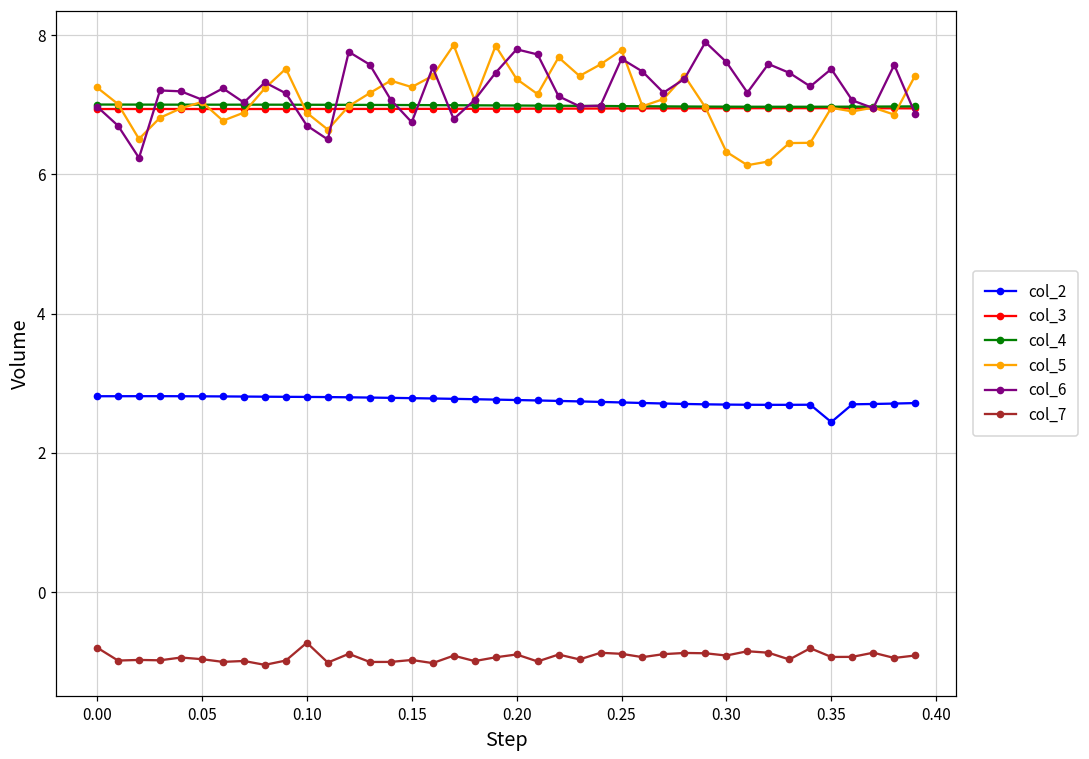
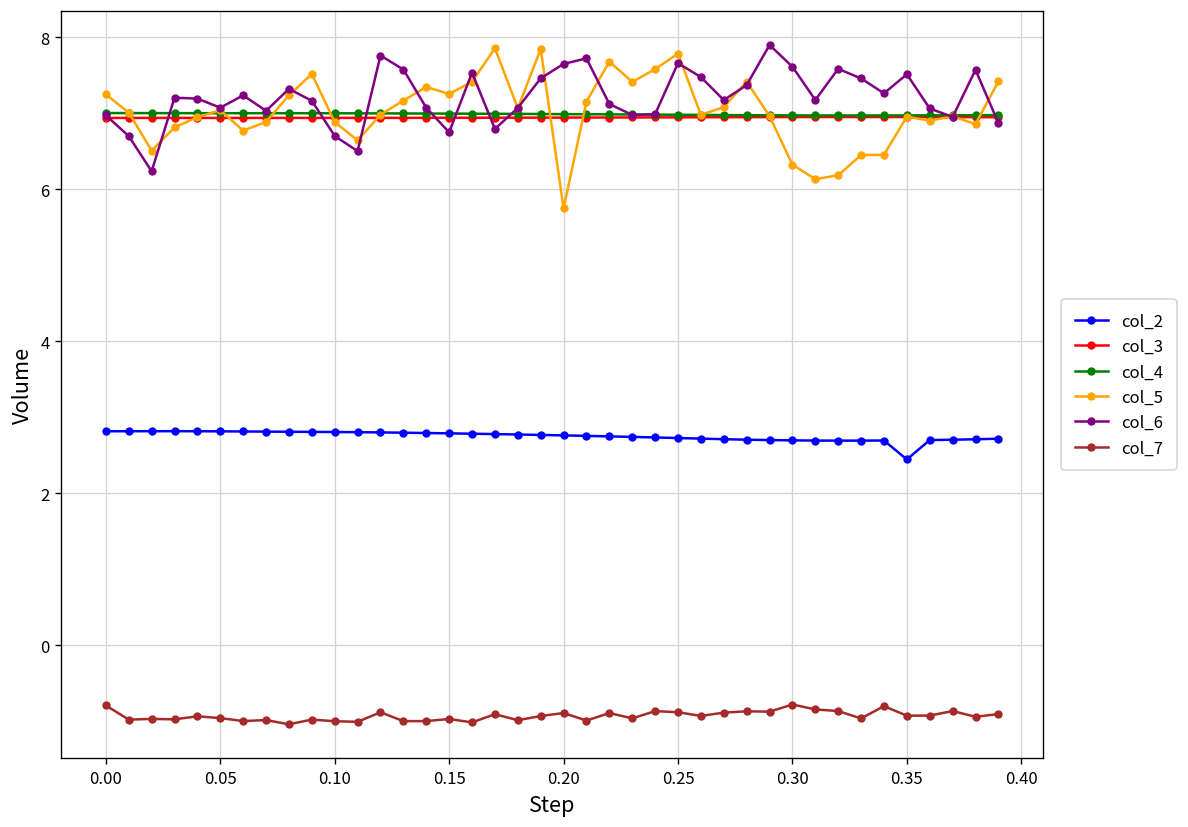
  {
    "col_2": {
      "0.00": 2.8,
      "0.05": 2.8,
      "0.10": 2.8,
      "0.15": 2.8,
      "0.20": 2.8,
      "0.25": 2.7,
      "0.30": 2.7,
      "0.35": 2.4
    },
    "col_3": {
      "0.05": 6.9,
      "0.10": 6.9,
      "0.15": 6.9,
      "0.20": 6.9
    },
    "col_4": {
      "0.10": 7.0,
      "0.15": 7.0,
      "0.20": 7.0
    },
    "col_5": {
      "0.00": 7.2,
      "0.10": 6.9,
      "0.15": 7.3,
-     "0.20": 7.4,
+     "0.20": 5.7,
      "0.25": 7.8,
      "0.30": 6.3
    },
    "col_6": {
      "0.10": 6.7,
      "0.15": 6.7,
-     "0.20": 7.8,
+     "0.20": 7.6,
      "0.25": 7.7,
      "0.30": 7.6,
      "0.35": 7.5
    },
    "col_7": {
      "0.00": -0.8,
      "0.05": -1.0,
-     "0.10": -0.7,
+     "0.10": -1.0,
      "0.15": -1.0,
      "0.20": -0.9,
      "0.25": -0.9,
-     "0.30": -0.9,
+     "0.30": -0.8,
      "0.35": -0.9
    }
  }
